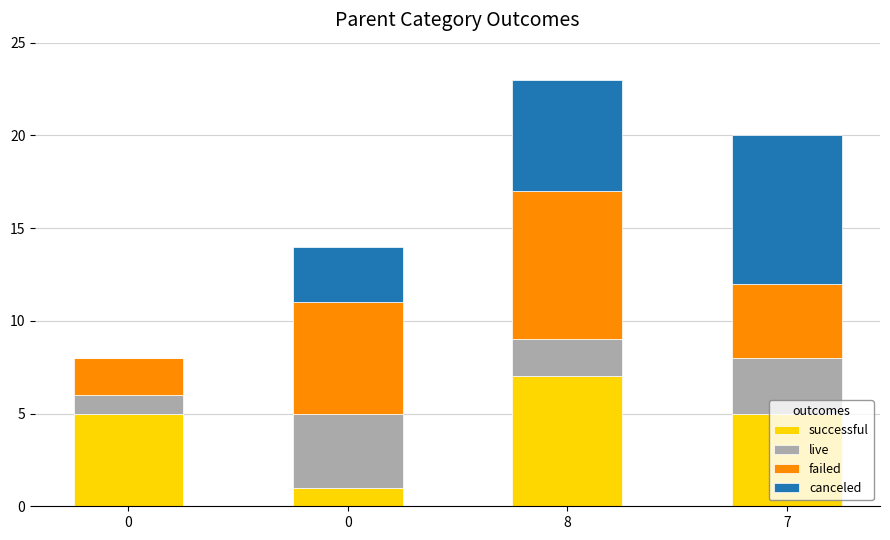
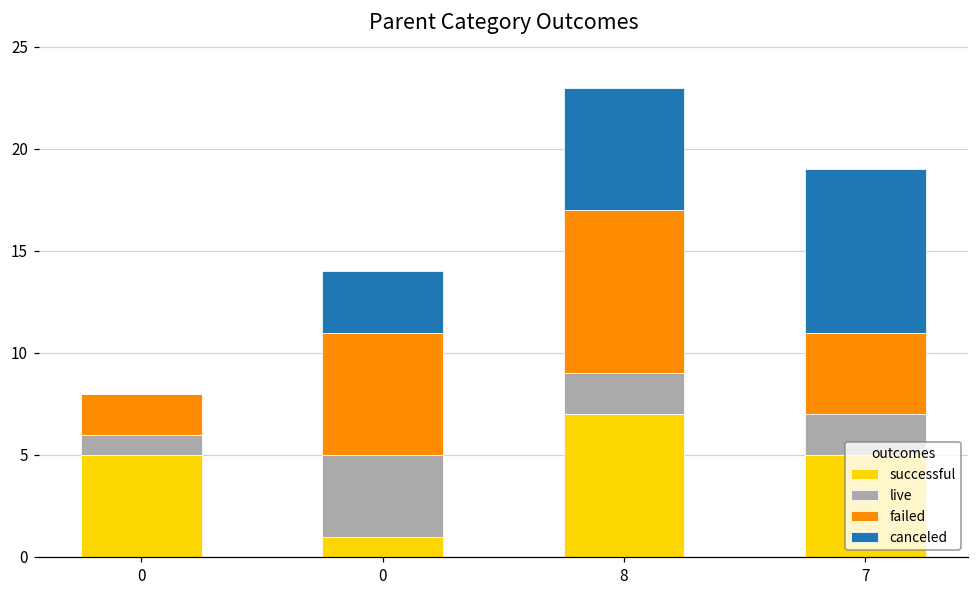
  {
    "successful": {
      "8": 7
    },
    "live": {
-     "7": 3
+     "7": 2
    },
    "failed": {
      "8": 8,
      "7": 4
    },
    "canceled": {
      "8": 6,
      "7": 8
    }
  }
